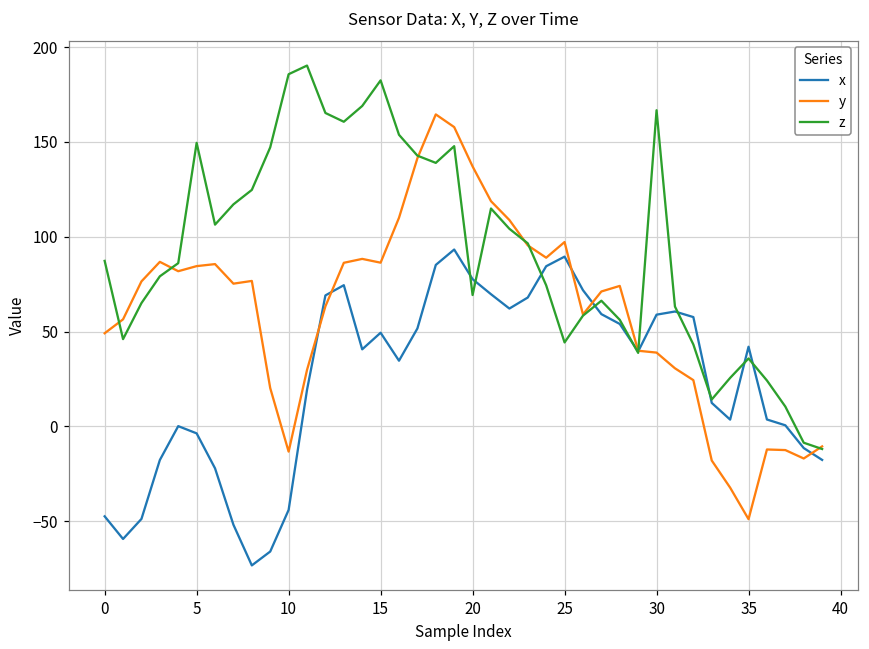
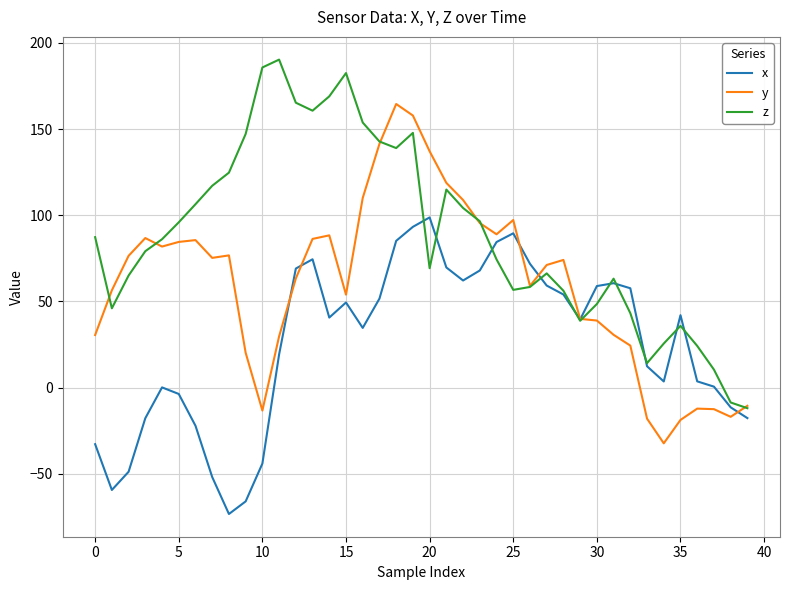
  {
    "x": {
-     "0": -47,
+     "0": -33,
      "5": -4,
      "10": -44,
      "15": 49,
-     "20": 78,
+     "20": 99,
      "25": 90,
      "30": 59,
      "35": 42
    },
    "y": {
-     "0": 49,
+     "0": 31,
      "5": 85,
      "10": -13,
-     "15": 86,
+     "15": 54,
      "20": 137,
      "25": 97,
      "30": 39,
-     "35": -49
+     "35": -19
    },
    "z": {
      "0": 87,
-     "5": 149,
+     "5": 96,
      "10": 186,
      "15": 182,
      "20": 69,
-     "25": 44,
-     "30": 167,
+     "25": 57,
+     "30": 49,
      "35": 36
    }
  }
